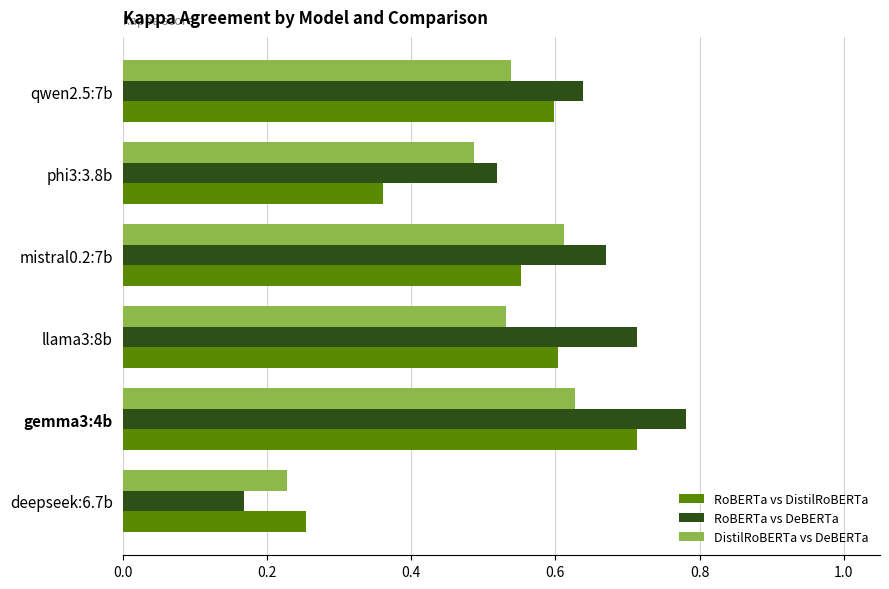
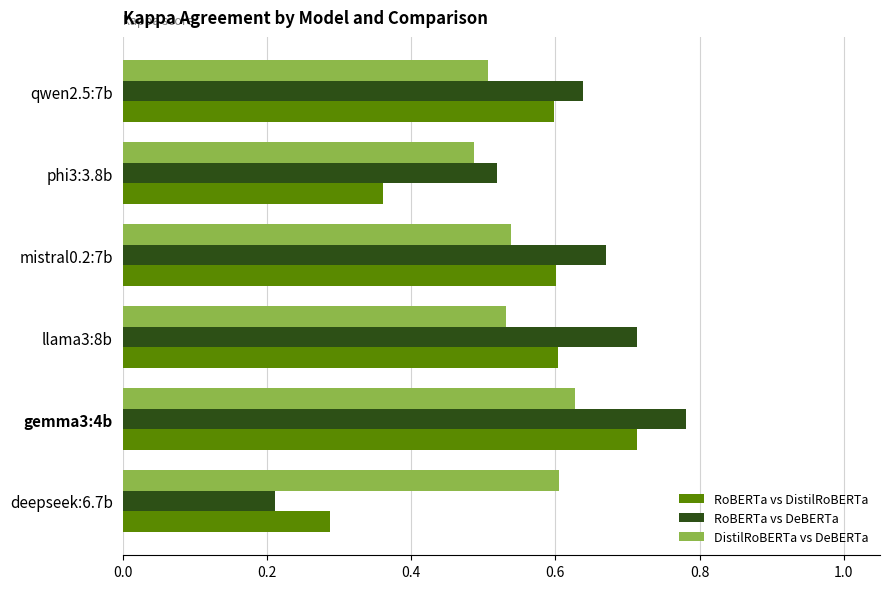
  {
    "RoBERTa vs DistilRoBERTa": {
      "qwen2.5:7b": 0.60,
      "phi3:3.8b": 0.36,
-     "mistral0.2:7b": 0.55,
+     "mistral0.2:7b": 0.60,
      "llama3:8b": 0.60,
      "gemma3:4b": 0.71,
-     "deepseek:6.7b": 0.25
+     "deepseek:6.7b": 0.29
    },
    "RoBERTa vs DeBERTa": {
      "qwen2.5:7b": 0.64,
      "phi3:3.8b": 0.52,
      "mistral0.2:7b": 0.67,
      "llama3:8b": 0.71,
      "gemma3:4b": 0.78,
-     "deepseek:6.7b": 0.17
+     "deepseek:6.7b": 0.21
    },
    "DistilRoBERTa vs DeBERTa": {
-     "qwen2.5:7b": 0.54,
+     "qwen2.5:7b": 0.51,
      "phi3:3.8b": 0.49,
-     "mistral0.2:7b": 0.61,
+     "mistral0.2:7b": 0.54,
      "llama3:8b": 0.53,
      "gemma3:4b": 0.63,
-     "deepseek:6.7b": 0.23
+     "deepseek:6.7b": 0.60
    }
  }
